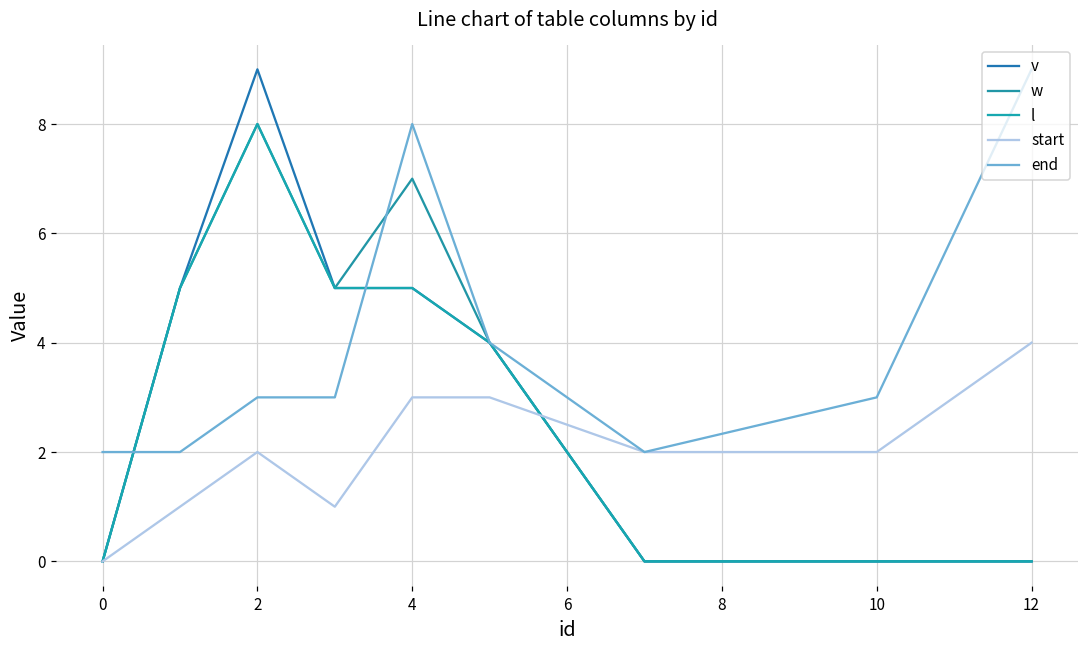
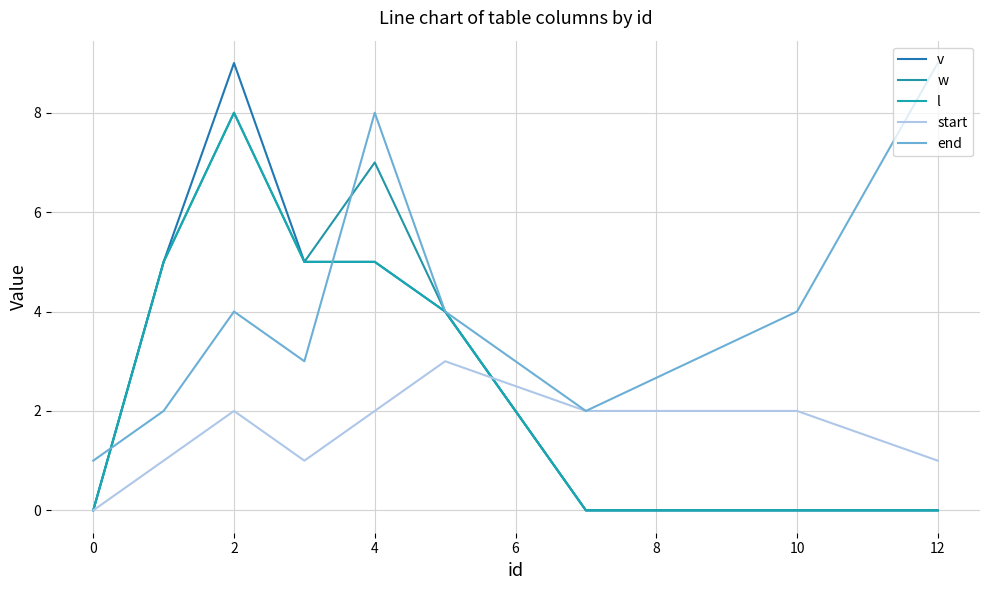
  {
    "start": {
      "2": 2,
-     "4": 3,
+     "4": 2,
      "10": 2,
-     "12": 4
+     "12": 1
    },
    "end": {
-     "0": 2,
-     "2": 3,
+     "0": 1,
+     "2": 4,
      "4": 8,
-     "10": 3
+     "10": 4
    }
  }
